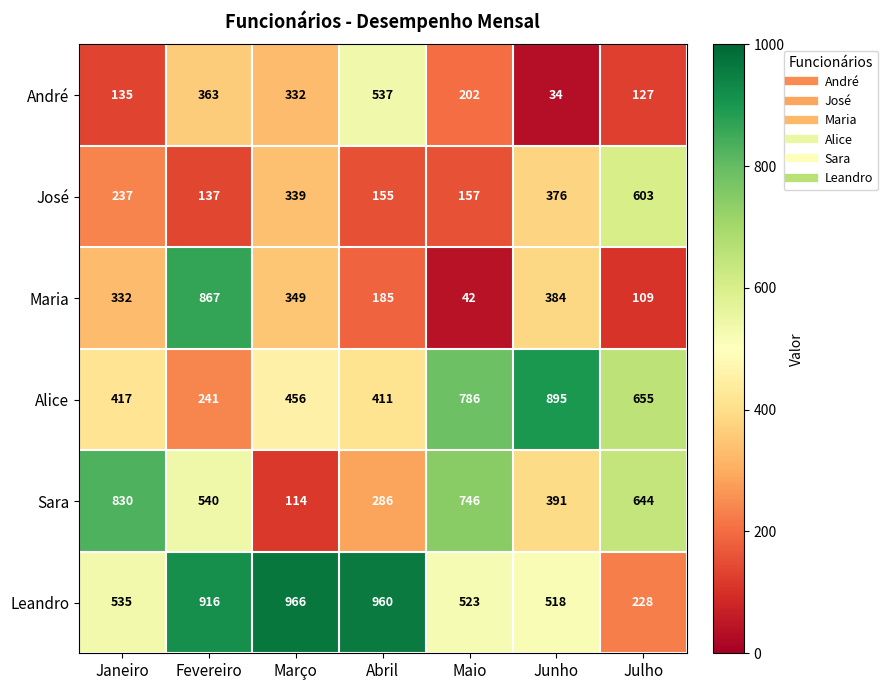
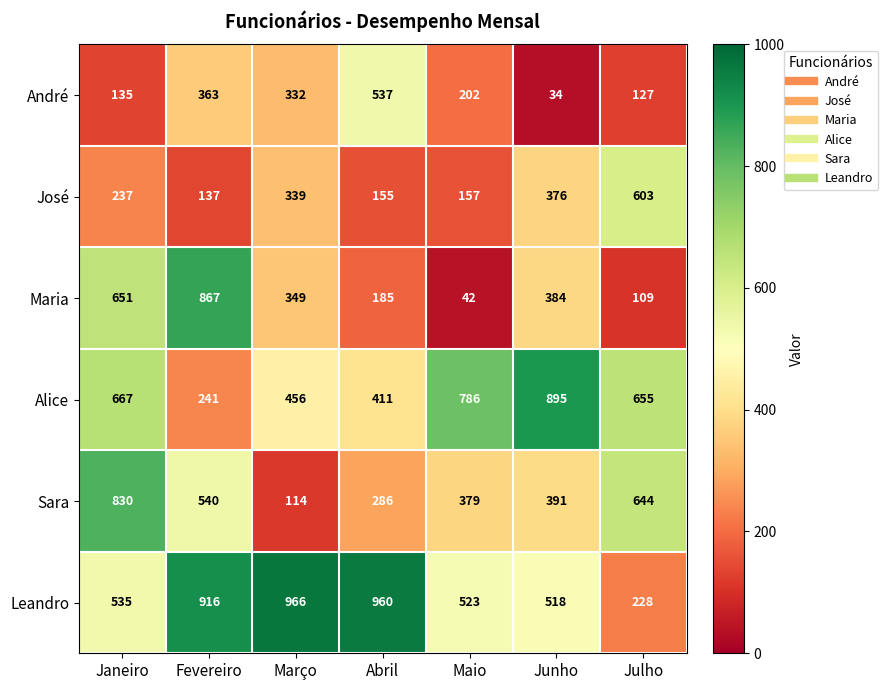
  {
    "André": {
      "Janeiro": 135,
      "Fevereiro": 363,
      "Março": 332,
      "Abril": 537,
      "Maio": 202,
      "Junho": 34,
      "Julho": 127
    },
    "José": {
      "Janeiro": 237,
      "Fevereiro": 137,
      "Março": 339,
      "Abril": 155,
      "Maio": 157,
      "Junho": 376,
      "Julho": 603
    },
    "Maria": {
-     "Janeiro": 332,
+     "Janeiro": 651,
      "Fevereiro": 867,
      "Março": 349,
      "Abril": 185,
      "Maio": 42,
      "Junho": 384,
      "Julho": 109
    },
    "Alice": {
-     "Janeiro": 417,
+     "Janeiro": 667,
      "Fevereiro": 241,
      "Março": 456,
      "Abril": 411,
      "Maio": 786,
      "Junho": 895,
      "Julho": 655
    },
    "Sara": {
      "Janeiro": 830,
      "Fevereiro": 540,
      "Março": 114,
      "Abril": 286,
-     "Maio": 746,
+     "Maio": 379,
      "Junho": 391,
      "Julho": 644
    },
    "Leandro": {
      "Janeiro": 535,
      "Fevereiro": 916,
      "Março": 966,
      "Abril": 960,
      "Maio": 523,
      "Junho": 518,
      "Julho": 228
    }
  }
